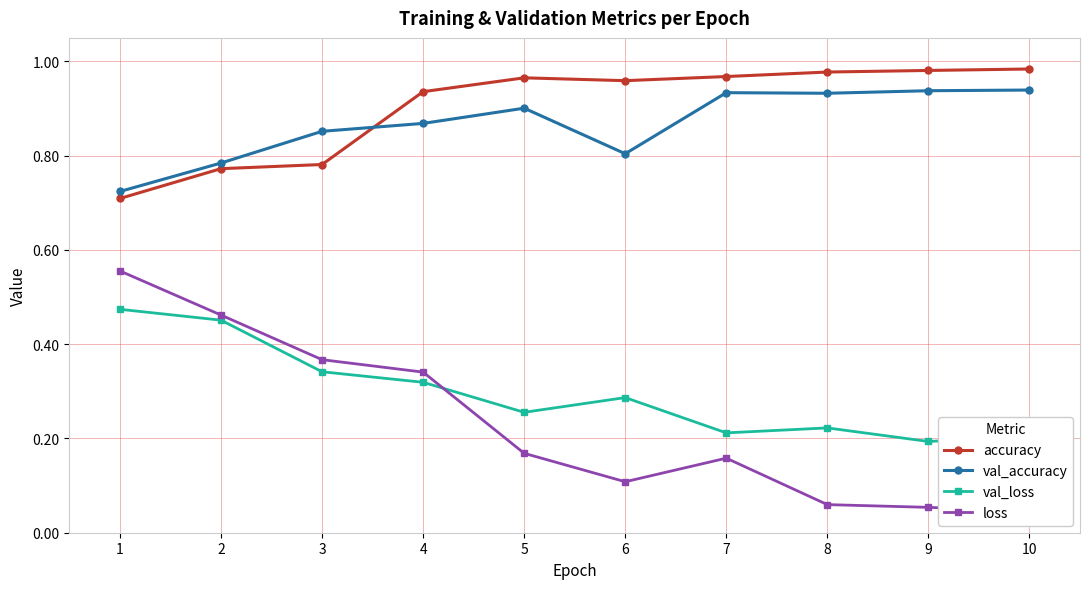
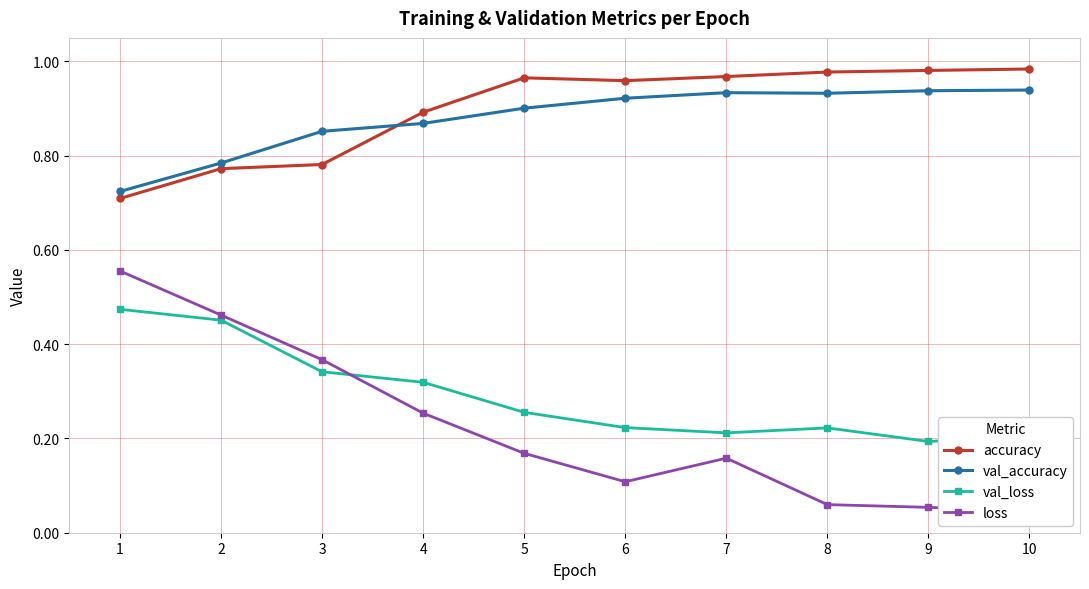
  {
    "accuracy": {
      "1": 0.71,
      "2": 0.77,
      "3": 0.78,
-     "4": 0.94,
+     "4": 0.89,
      "5": 0.97,
      "6": 0.96,
      "7": 0.97,
      "8": 0.98,
      "9": 0.98,
      "10": 0.98
    },
    "val_accuracy": {
      "1": 0.72,
      "2": 0.78,
      "3": 0.85,
      "4": 0.87,
      "5": 0.90,
-     "6": 0.80,
+     "6": 0.92,
      "7": 0.93,
      "8": 0.93,
      "9": 0.94,
      "10": 0.94
    },
    "val_loss": {
      "1": 0.47,
      "2": 0.45,
      "3": 0.34,
      "4": 0.32,
      "5": 0.26,
-     "6": 0.29,
+     "6": 0.22,
      "7": 0.21,
      "8": 0.22,
      "9": 0.19
    },
    "loss": {
      "1": 0.56,
      "2": 0.46,
      "3": 0.37,
-     "4": 0.34,
+     "4": 0.25,
      "5": 0.17,
      "6": 0.11,
      "7": 0.16,
      "8": 0.06,
      "9": 0.05
    }
  }
